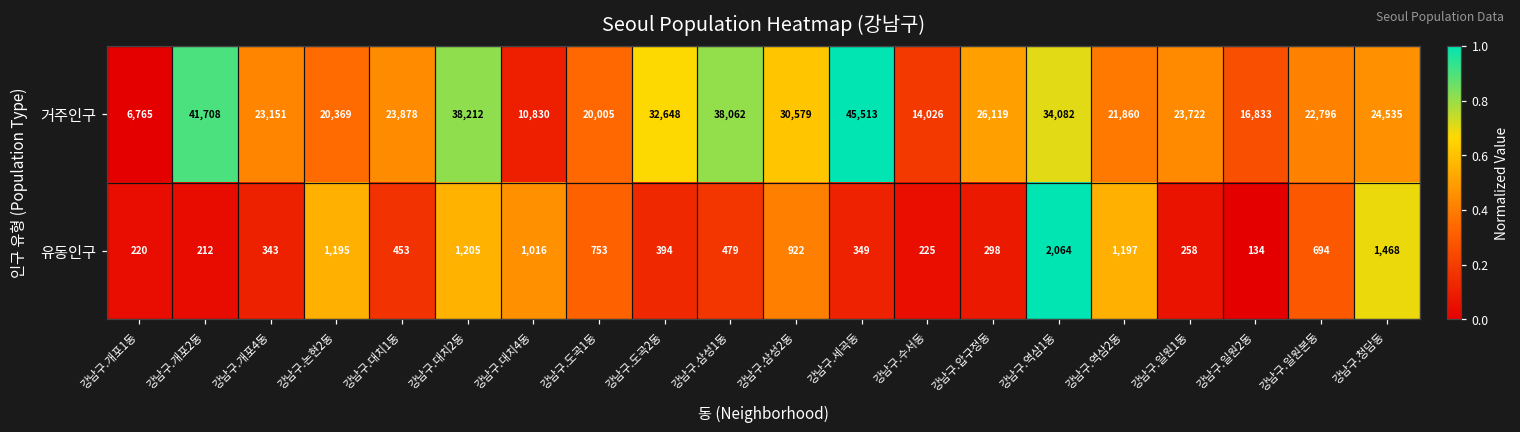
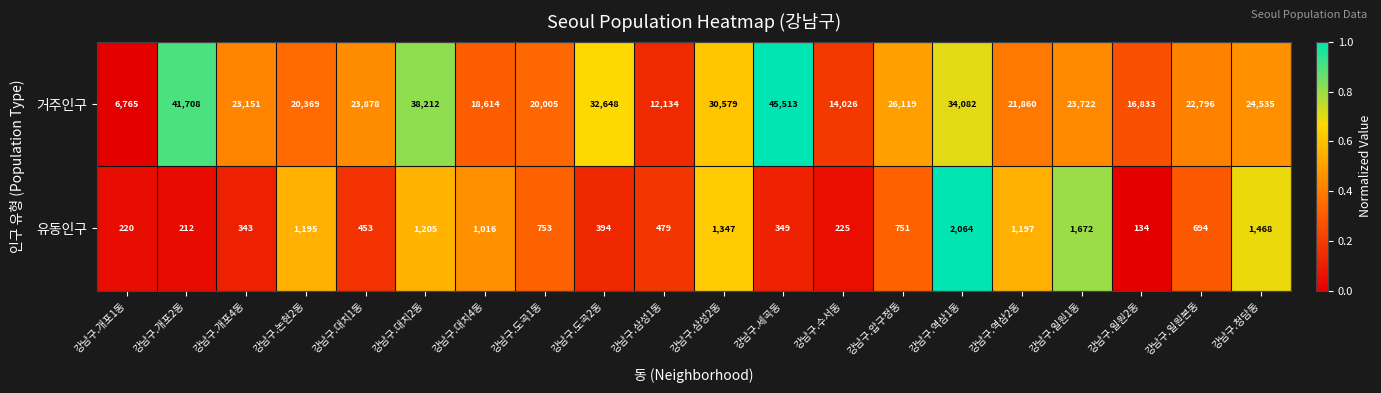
  {
    "거주인구": {
      "강남구.개포1동": "6,765",
      "강남구.개포2동": "41,708",
      "강남구.개포4동": "23,151",
      "강남구.논현2동": "20,369",
      "강남구.대치1동": "23,878",
      "강남구.대치2동": "38,212",
-     "강남구.대치4동": "10,830",
+     "강남구.대치4동": "18,614",
      "강남구.도곡1동": "20,005",
      "강남구.도곡2동": "32,648",
-     "강남구.삼성1동": "38,062",
+     "강남구.삼성1동": "12,134",
      "강남구.삼성2동": "30,579",
      "강남구.세곡동": "45,513",
      "강남구.수서동": "14,026",
      "강남구.압구정동": "26,119",
      "강남구.역삼1동": "34,082",
      "강남구.역삼2동": "21,860",
      "강남구.일원1동": "23,722",
      "강남구.일원2동": "16,833",
      "강남구.일원본동": "22,796",
      "강남구.청담동": "24,535"
    },
    "유동인구": {
      "강남구.개포1동": "220",
      "강남구.개포2동": "212",
      "강남구.개포4동": "343",
      "강남구.논현2동": "1,195",
      "강남구.대치1동": "453",
      "강남구.대치2동": "1,205",
      "강남구.대치4동": "1,016",
      "강남구.도곡1동": "753",
      "강남구.도곡2동": "394",
      "강남구.삼성1동": "479",
-     "강남구.삼성2동": "922",
+     "강남구.삼성2동": "1,347",
      "강남구.세곡동": "349",
      "강남구.수서동": "225",
-     "강남구.압구정동": "298",
+     "강남구.압구정동": "751",
      "강남구.역삼1동": "2,064",
      "강남구.역삼2동": "1,197",
-     "강남구.일원1동": "258",
+     "강남구.일원1동": "1,672",
      "강남구.일원2동": "134",
      "강남구.일원본동": "694",
      "강남구.청담동": "1,468"
    }
  }
